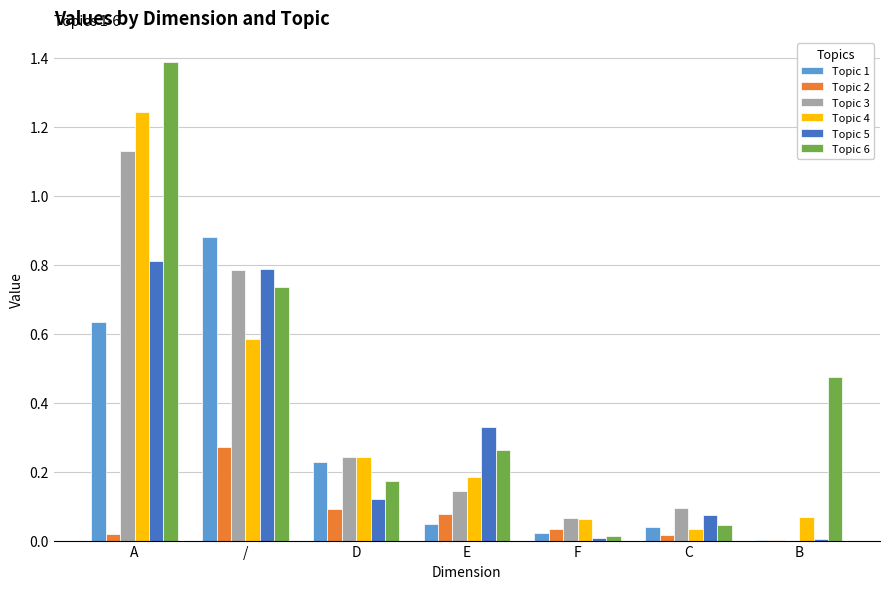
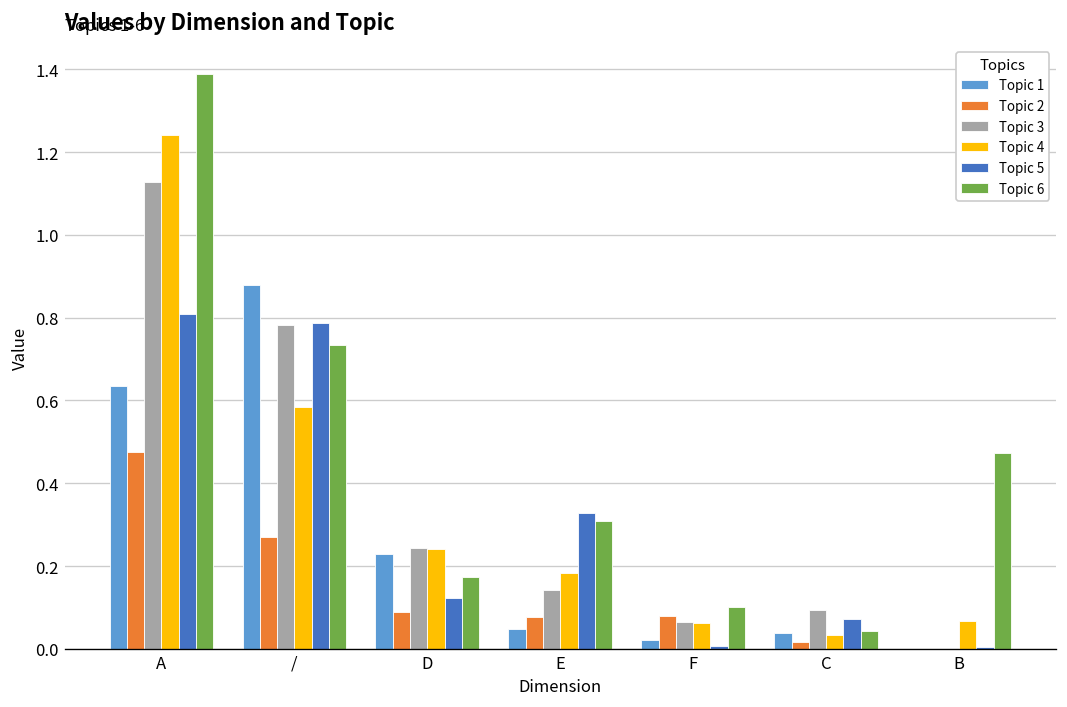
  {
    "Topic 2": {
-     "A": 0.02,
+     "A": 0.48,
      "/": 0.27,
      "D": 0.09,
      "E": 0.08,
-     "F": 0.03,
+     "F": 0.08,
      "C": 0.02
    },
    "Topic 3": {
      "A": 1.13,
      "/": 0.78,
      "D": 0.24,
      "E": 0.14,
      "F": 0.07,
      "C": 0.09
    },
    "Topic 4": {
      "A": 1.24,
      "/": 0.58,
      "D": 0.24,
      "E": 0.18,
      "F": 0.06,
      "C": 0.03,
      "B": 0.07
    },
    "Topic 6": {
      "A": 1.39,
      "/": 0.73,
      "D": 0.17,
-     "E": 0.26,
-     "F": 0.01,
+     "E": 0.31,
+     "F": 0.10,
      "C": 0.04,
      "B": 0.47
    }
  }
